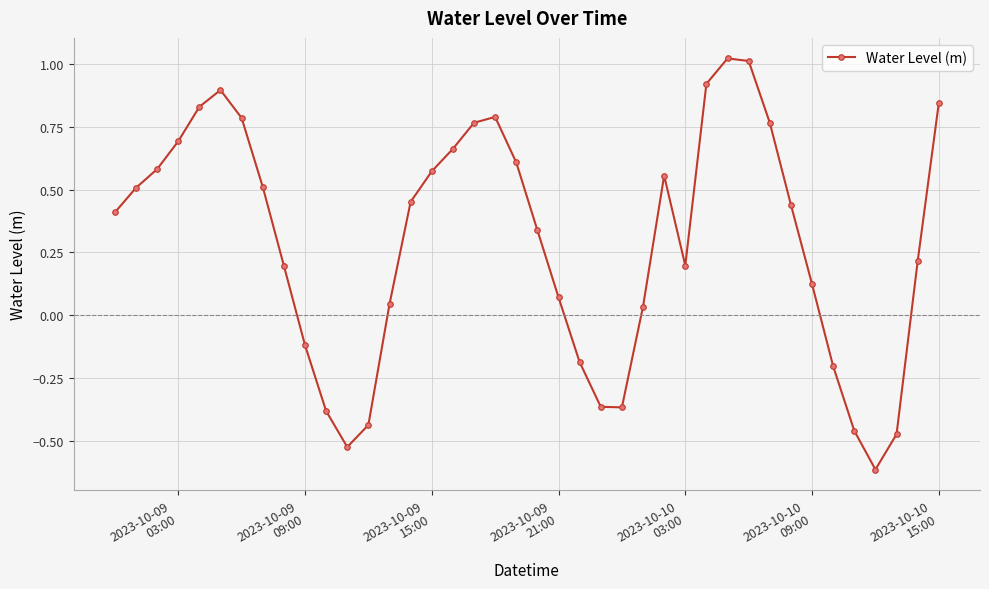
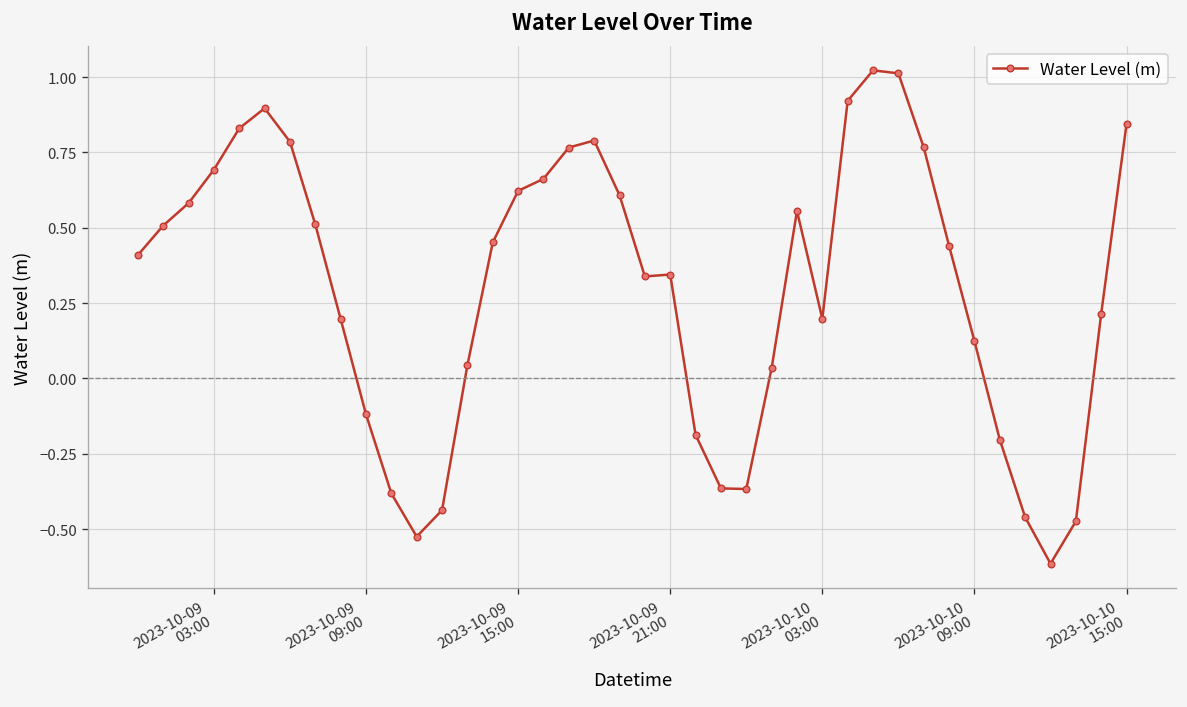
  {
    "2023-10-09 03:00": 0.69,
    "2023-10-09 09:00": -0.12,
-   "2023-10-09 15:00": 0.57,
-   "2023-10-09 21:00": 0.07,
+   "2023-10-09 15:00": 0.62,
+   "2023-10-09 21:00": 0.34,
    "2023-10-10 03:00": 0.20,
    "2023-10-10 09:00": 0.12,
    "2023-10-10 15:00": 0.84
  }
